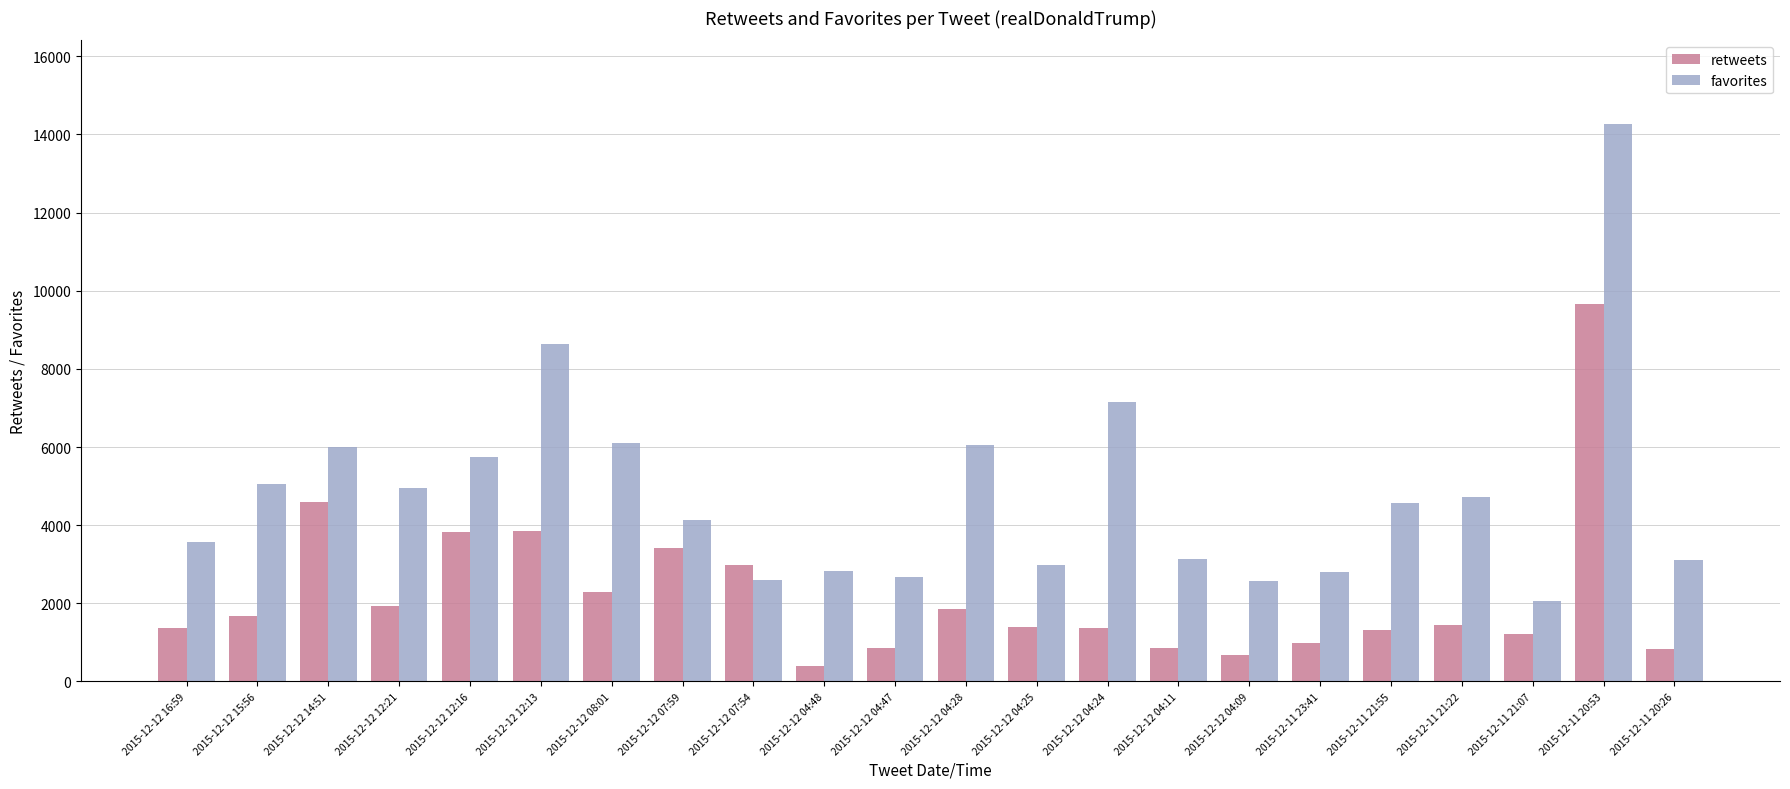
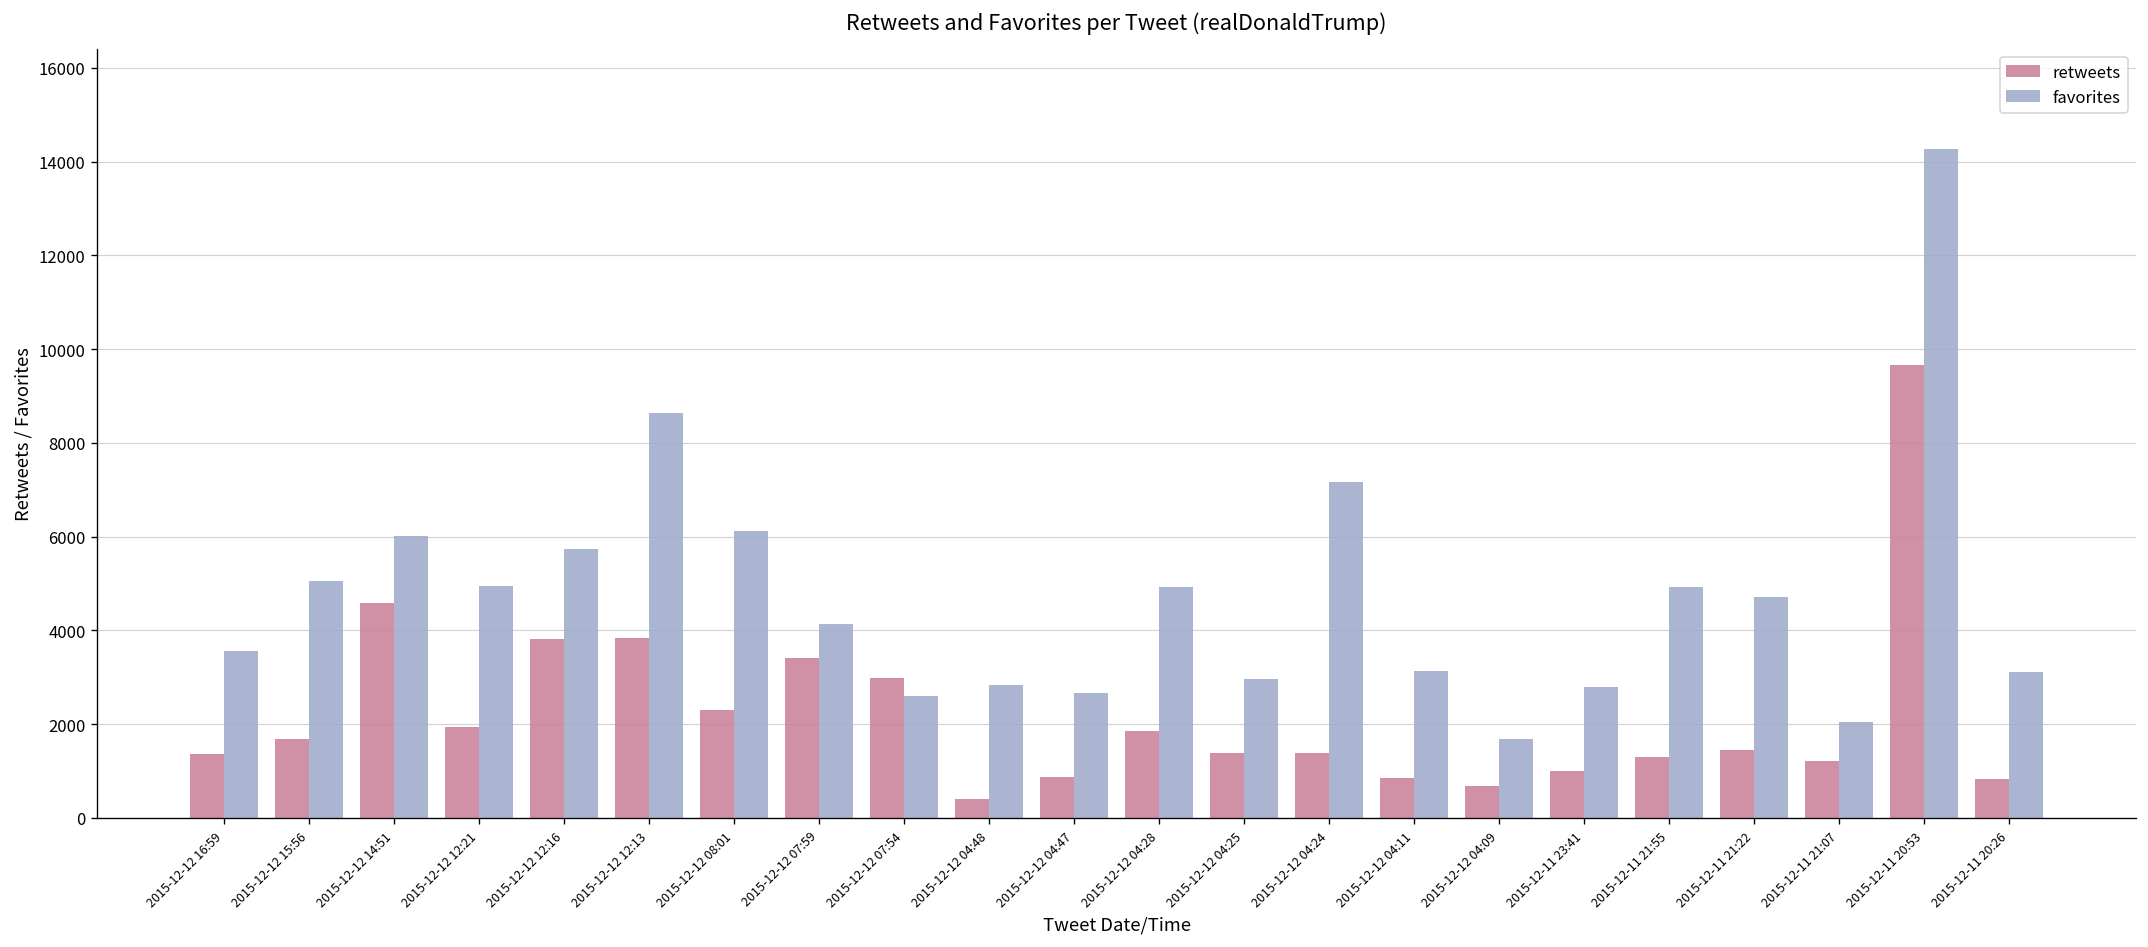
  {
    "retweets": {
      "2015-12-12 16:59": 1400,
      "2015-12-12 15:56": 1700,
      "2015-12-12 14:51": 4600,
      "2015-12-12 12:21": 1900,
      "2015-12-12 12:16": 3800,
      "2015-12-12 12:13": 3800,
      "2015-12-12 08:01": 2300,
      "2015-12-12 07:59": 3400,
      "2015-12-12 07:54": 3000,
      "2015-12-12 04:48": 400,
      "2015-12-12 04:47": 900,
      "2015-12-12 04:28": 1800,
      "2015-12-12 04:25": 1400,
      "2015-12-12 04:24": 1400,
      "2015-12-12 04:11": 800,
      "2015-12-12 04:09": 700,
      "2015-12-11 23:41": 1000,
      "2015-12-11 21:55": 1300,
      "2015-12-11 21:22": 1500,
      "2015-12-11 21:07": 1200,
      "2015-12-11 20:53": 9700,
      "2015-12-11 20:26": 800
    },
    "favorites": {
      "2015-12-12 16:59": 3600,
      "2015-12-12 15:56": 5100,
      "2015-12-12 14:51": 6000,
      "2015-12-12 12:21": 5000,
      "2015-12-12 12:16": 5700,
      "2015-12-12 12:13": 8600,
      "2015-12-12 08:01": 6100,
      "2015-12-12 07:59": 4100,
      "2015-12-12 07:54": 2600,
      "2015-12-12 04:48": 2800,
      "2015-12-12 04:47": 2700,
-     "2015-12-12 04:28": 6000,
+     "2015-12-12 04:28": 4900,
      "2015-12-12 04:25": 3000,
      "2015-12-12 04:24": 7200,
      "2015-12-12 04:11": 3100,
-     "2015-12-12 04:09": 2600,
+     "2015-12-12 04:09": 1700,
      "2015-12-11 23:41": 2800,
-     "2015-12-11 21:55": 4600,
+     "2015-12-11 21:55": 4900,
      "2015-12-11 21:22": 4700,
      "2015-12-11 21:07": 2000,
      "2015-12-11 20:53": 14300,
      "2015-12-11 20:26": 3100
    }
  }
